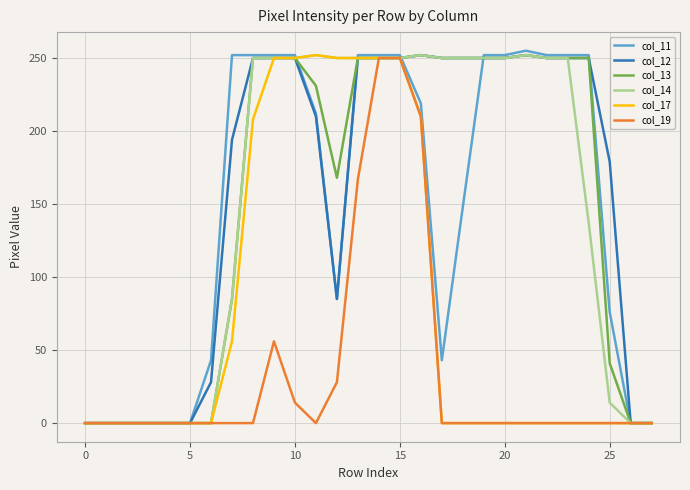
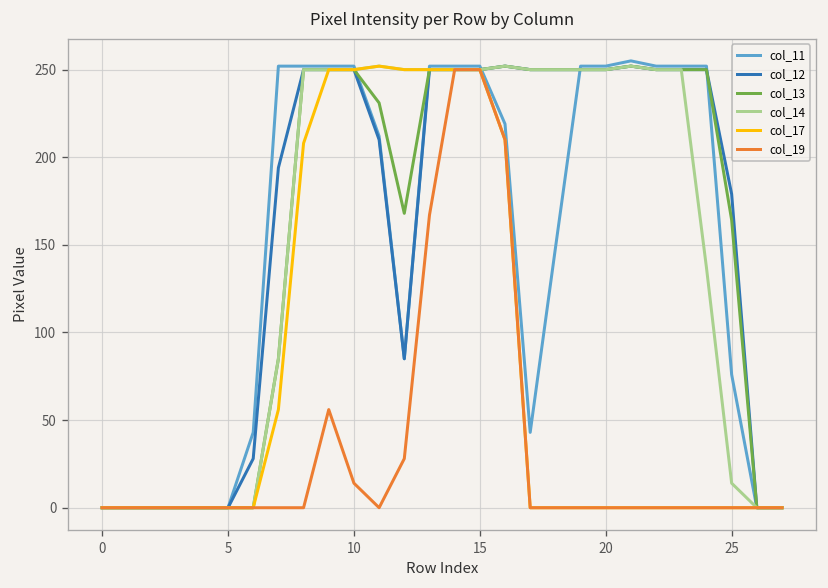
  {
    "col_11": {
      "10": 252,
      "15": 252,
      "20": 252,
      "25": 76
    },
    "col_12": {
      "25": 179
    },
    "col_13": {
-     "25": 41
+     "25": 164
    },
    "col_14": {
      "25": 14
    },
    "col_19": {
      "10": 14
    }
  }
